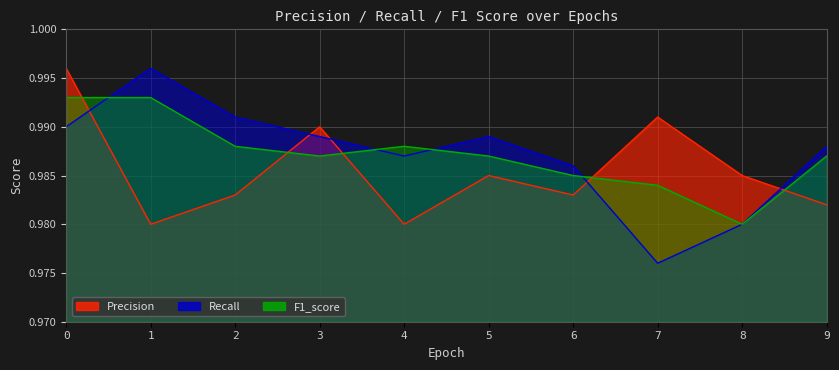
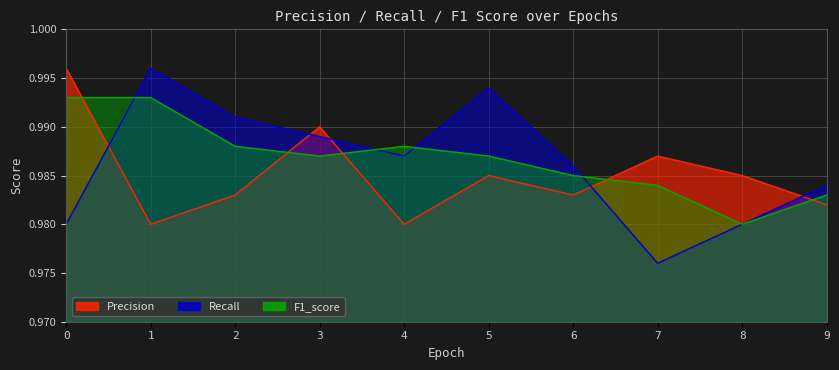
  {
    "Precision": {
      "0": 0.996,
      "1": 0.980,
      "2": 0.983,
      "3": 0.990,
      "4": 0.980,
      "5": 0.985,
      "6": 0.983,
-     "7": 0.991,
+     "7": 0.987,
      "8": 0.985,
      "9": 0.982
    },
    "Recall": {
-     "0": 0.99,
+     "0": 0.98,
      "1": 0.996,
      "2": 0.991,
      "3": 0.989,
      "4": 0.987,
-     "5": 0.989,
+     "5": 0.994,
      "6": 0.986,
      "7": 0.976,
-     "9": 0.988
+     "9": 0.984
    },
    "F1_score": {
      "0": 0.993,
      "1": 0.993,
      "2": 0.988,
      "3": 0.987,
      "4": 0.988,
      "5": 0.987,
      "6": 0.985,
      "7": 0.984,
-     "9": 0.987
+     "9": 0.983
    }
  }
